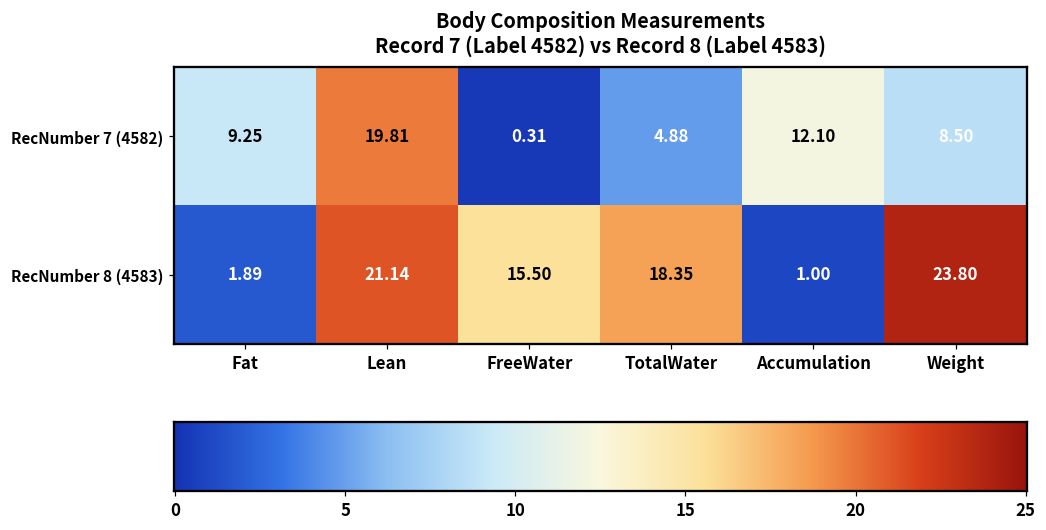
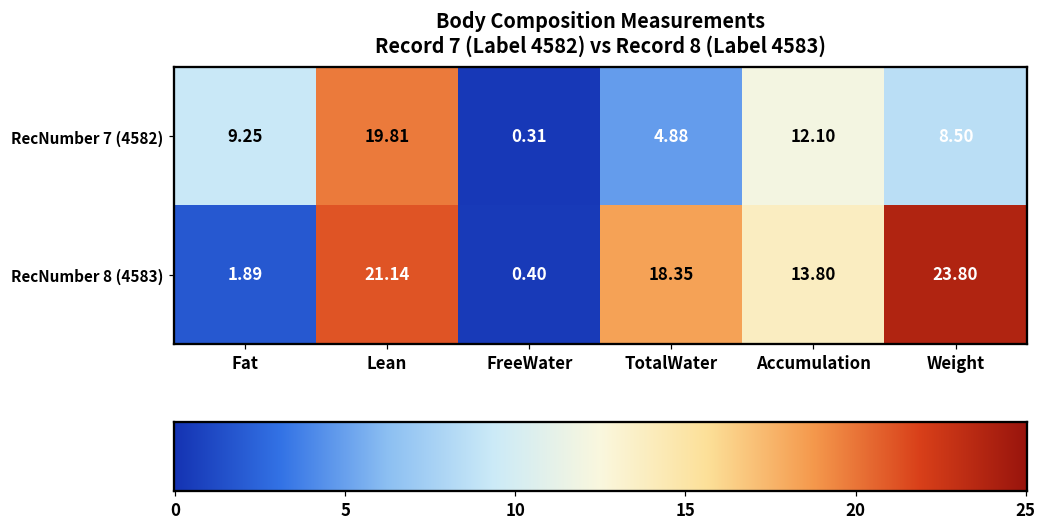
  {
    "RecNumber 7 (4582)": {
      "Fat": 9.25,
      "Lean": 19.81,
      "FreeWater": 0.31,
      "TotalWater": 4.88,
      "Accumulation": 12.10,
      "Weight": 8.50
    },
    "RecNumber 8 (4583)": {
      "Fat": 1.89,
      "Lean": 21.14,
-     "FreeWater": 15.50,
+     "FreeWater": 0.40,
      "TotalWater": 18.35,
-     "Accumulation": 1.00,
+     "Accumulation": 13.80,
      "Weight": 23.80
    }
  }
